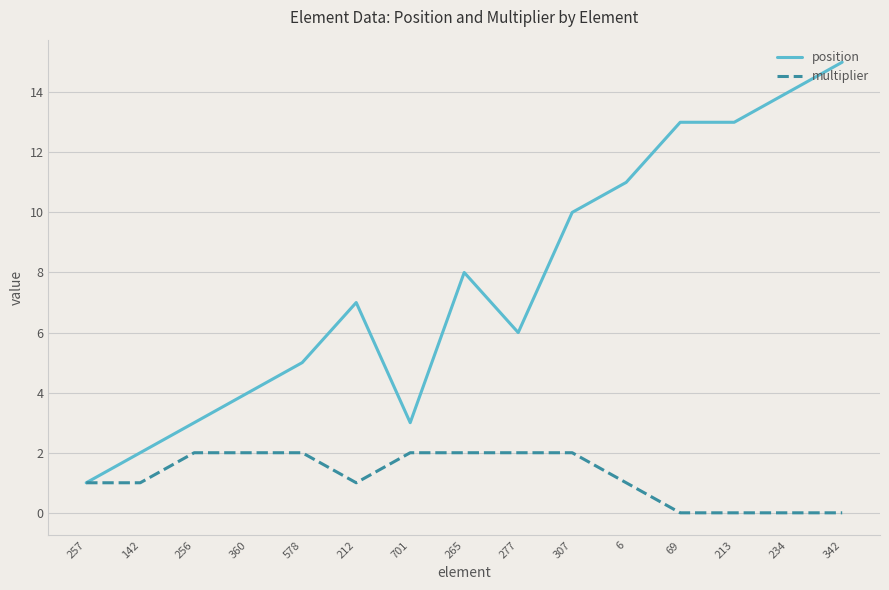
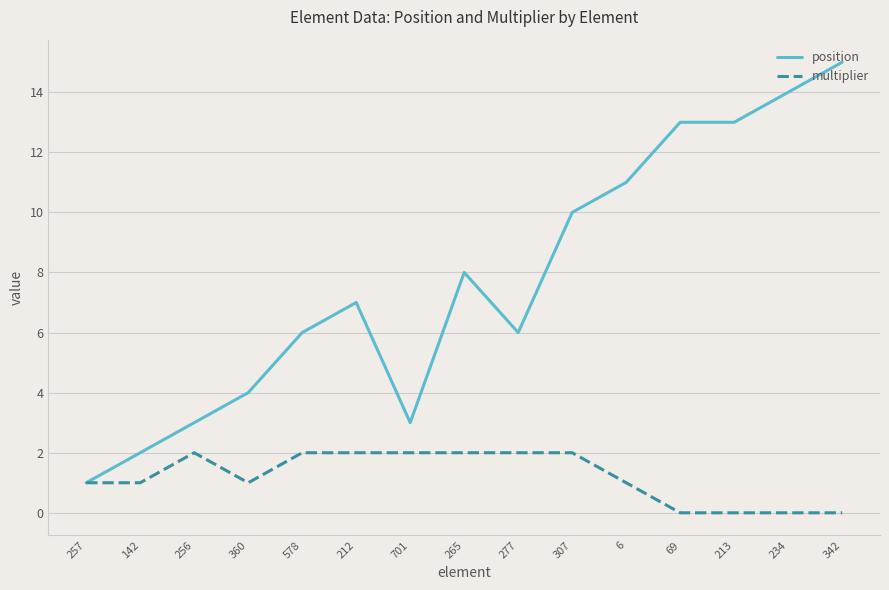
  {
    "position": {
      "142": 2,
      "256": 3,
      "360": 4,
-     "578": 5,
+     "578": 6,
      "212": 7,
      "701": 3,
      "265": 8,
      "277": 6,
      "307": 10,
      "6": 11,
      "69": 13,
      "213": 13,
      "234": 14,
      "342": 15
    },
    "multiplier": {
      "142": 1,
      "256": 2,
-     "360": 2,
+     "360": 1,
      "578": 2,
-     "212": 1,
+     "212": 2,
      "701": 2,
      "265": 2,
      "277": 2,
      "307": 2,
      "6": 1,
      "69": 0,
      "213": 0,
      "234": 0,
      "342": 0
    }
  }
